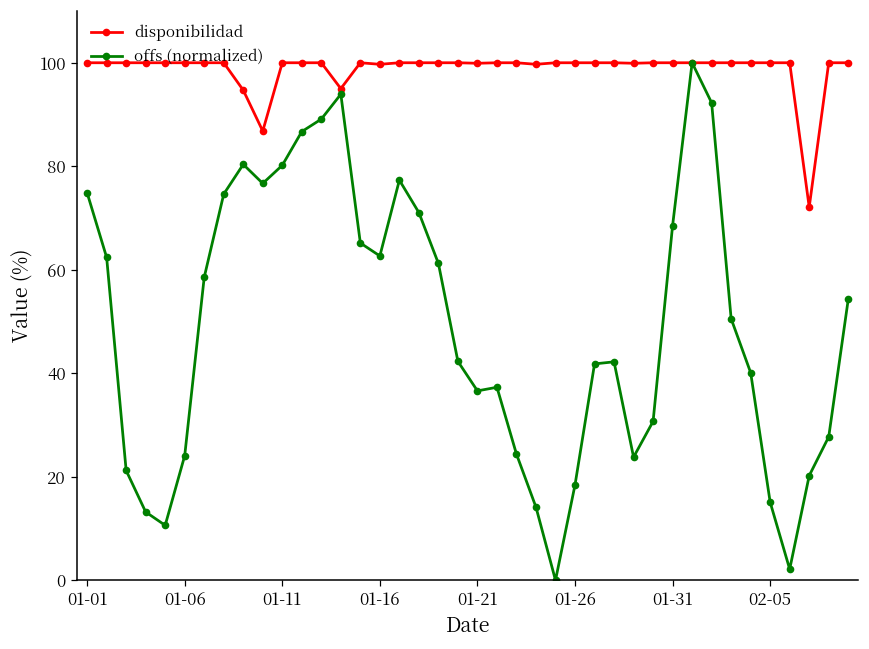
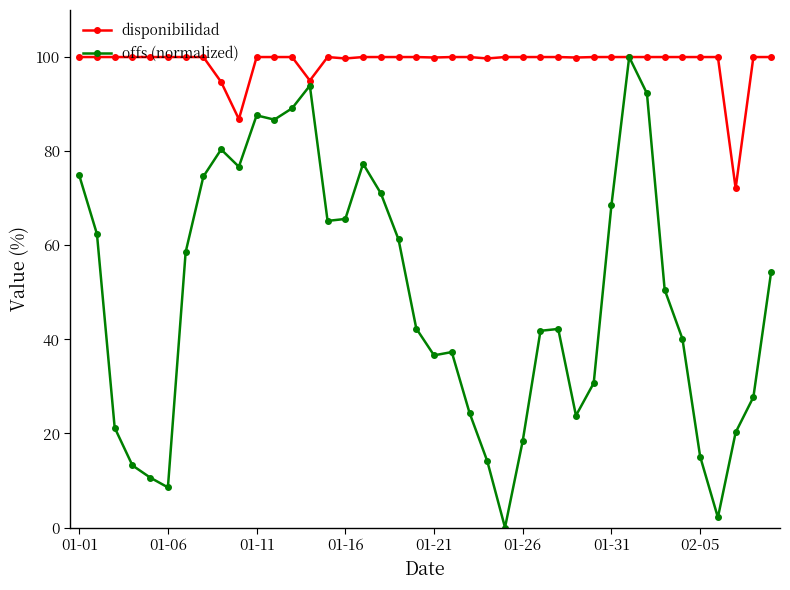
  {
    "disponibilidad": {
      "01-01": 100,
      "01-06": 100,
      "01-11": 100,
      "01-16": 100,
      "01-21": 100,
      "01-26": 100,
      "01-31": 100,
      "02-05": 100
    },
    "offs (normalized)": {
      "01-01": 75,
-     "01-06": 24,
-     "01-11": 80,
-     "01-16": 63,
+     "01-06": 9,
+     "01-11": 88,
+     "01-16": 66,
      "01-21": 37,
      "01-26": 18,
      "01-31": 69,
      "02-05": 15
    }
  }
